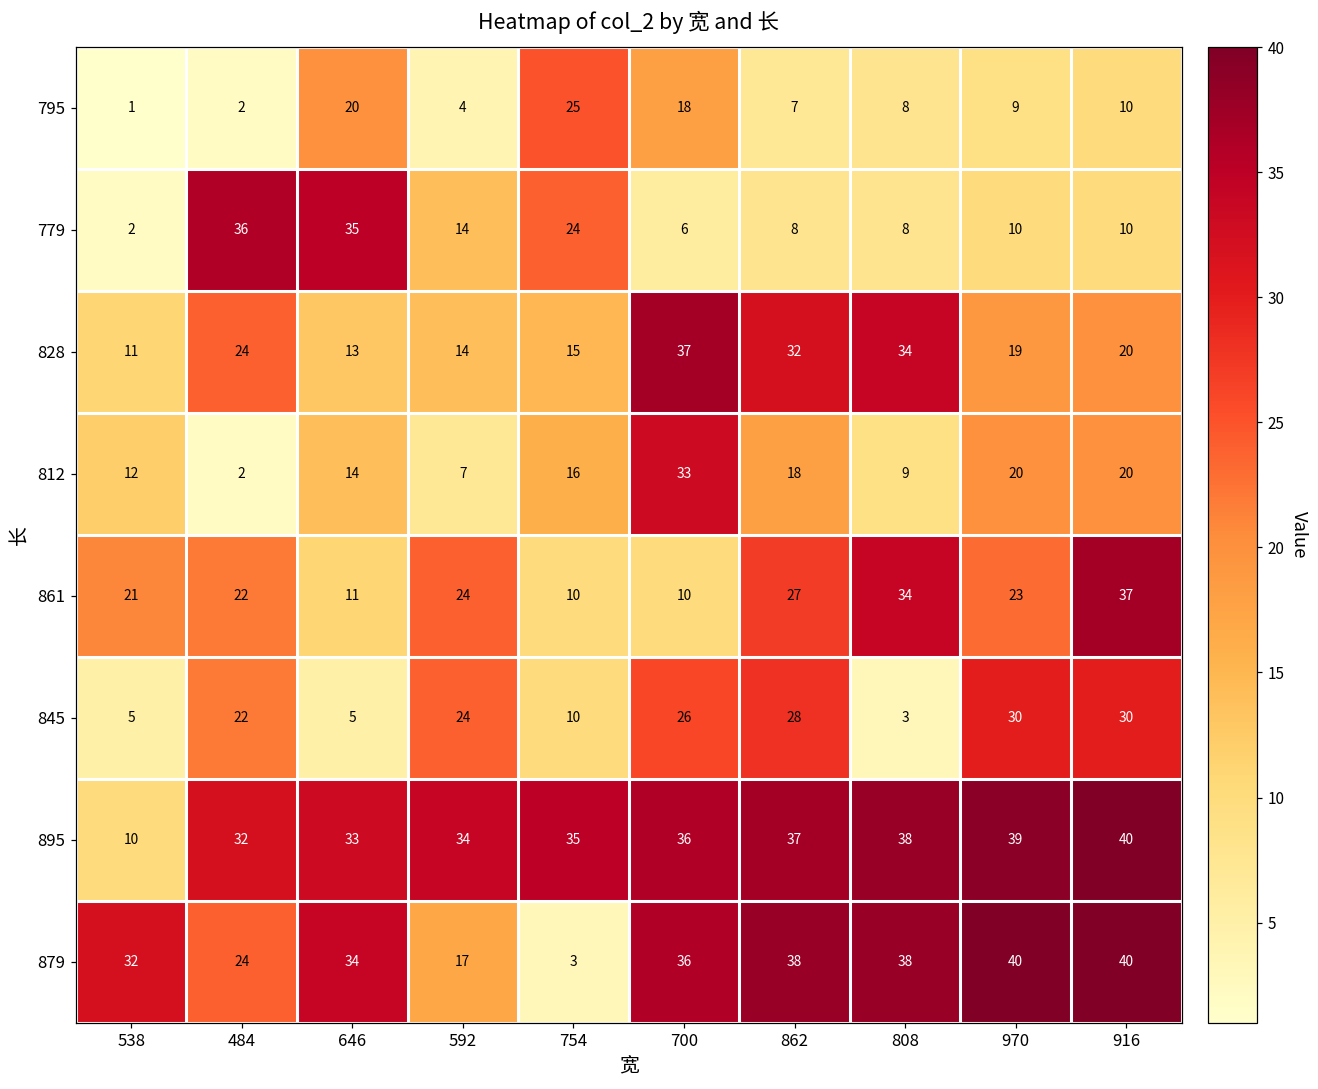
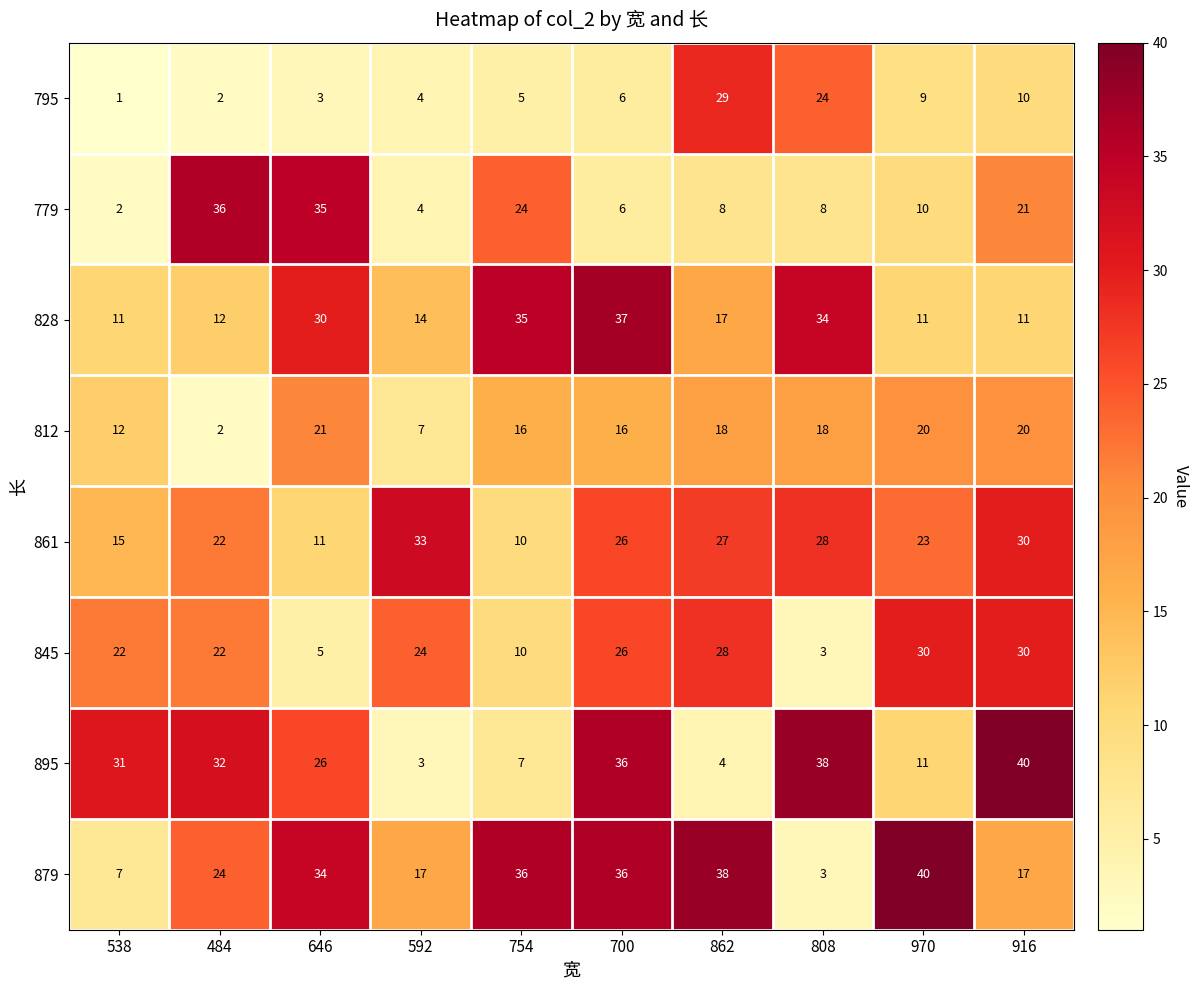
  {
    "795": {
      "538": 1,
      "484": 2,
-     "646": 20,
+     "646": 3,
      "592": 4,
-     "754": 25,
-     "700": 18,
-     "862": 7,
-     "808": 8,
+     "754": 5,
+     "700": 6,
+     "862": 29,
+     "808": 24,
      "970": 9,
      "916": 10
    },
    "779": {
      "538": 2,
      "484": 36,
      "646": 35,
-     "592": 14,
+     "592": 4,
      "754": 24,
      "700": 6,
      "862": 8,
      "808": 8,
      "970": 10,
-     "916": 10
+     "916": 21
    },
    "828": {
      "538": 11,
-     "484": 24,
-     "646": 13,
+     "484": 12,
+     "646": 30,
      "592": 14,
-     "754": 15,
+     "754": 35,
      "700": 37,
-     "862": 32,
+     "862": 17,
      "808": 34,
-     "970": 19,
-     "916": 20
+     "970": 11,
+     "916": 11
    },
    "812": {
      "538": 12,
      "484": 2,
-     "646": 14,
+     "646": 21,
      "592": 7,
      "754": 16,
-     "700": 33,
+     "700": 16,
      "862": 18,
-     "808": 9,
+     "808": 18,
      "970": 20,
      "916": 20
    },
    "861": {
-     "538": 21,
+     "538": 15,
      "484": 22,
      "646": 11,
-     "592": 24,
+     "592": 33,
      "754": 10,
-     "700": 10,
+     "700": 26,
      "862": 27,
-     "808": 34,
+     "808": 28,
      "970": 23,
-     "916": 37
+     "916": 30
    },
    "845": {
-     "538": 5,
+     "538": 22,
      "484": 22,
      "646": 5,
      "592": 24,
      "754": 10,
      "700": 26,
      "862": 28,
      "808": 3,
      "970": 30,
      "916": 30
    },
    "895": {
-     "538": 10,
+     "538": 31,
      "484": 32,
-     "646": 33,
-     "592": 34,
-     "754": 35,
+     "646": 26,
+     "592": 3,
+     "754": 7,
      "700": 36,
-     "862": 37,
+     "862": 4,
      "808": 38,
-     "970": 39,
+     "970": 11,
      "916": 40
    },
    "879": {
-     "538": 32,
+     "538": 7,
      "484": 24,
      "646": 34,
      "592": 17,
-     "754": 3,
+     "754": 36,
      "700": 36,
      "862": 38,
-     "808": 38,
+     "808": 3,
      "970": 40,
-     "916": 40
+     "916": 17
    }
  }
